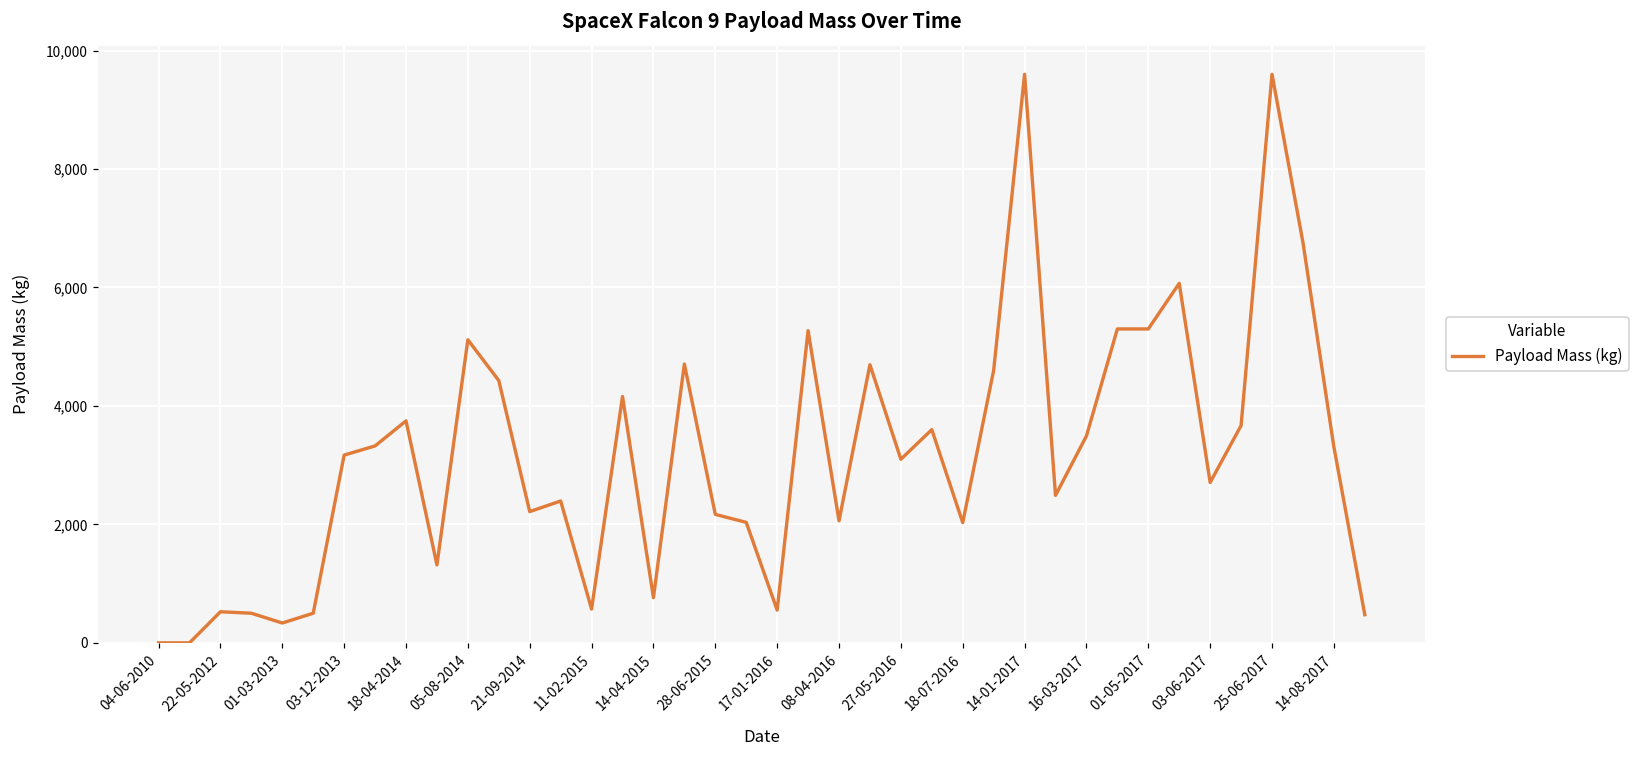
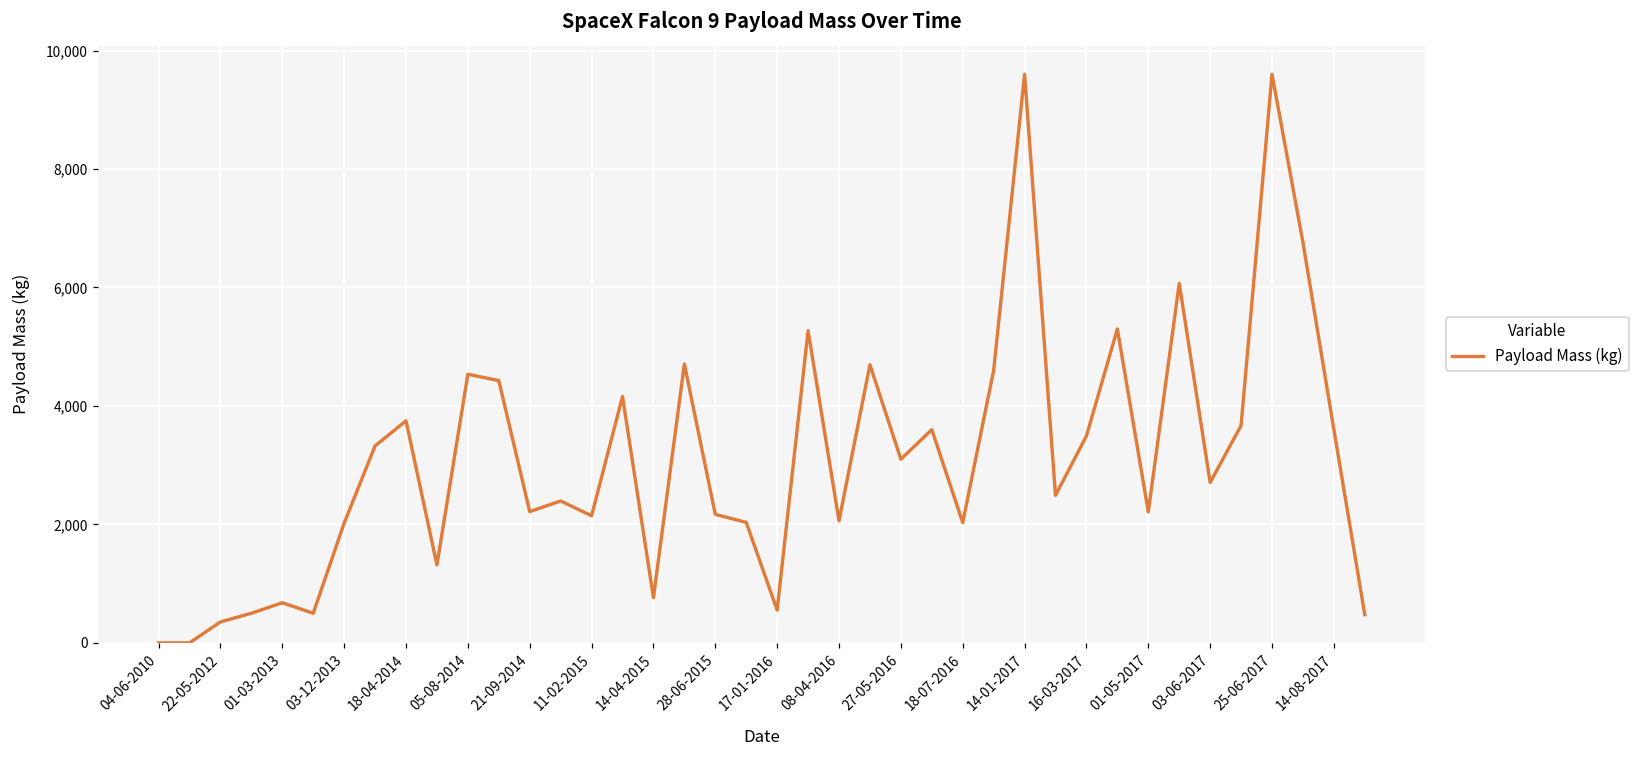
  {
    "04-06-2010": "0",
-   "22-05-2012": "500",
-   "01-03-2013": "300",
-   "03-12-2013": "3,200",
+   "22-05-2012": "400",
+   "01-03-2013": "700",
+   "03-12-2013": "2,000",
    "18-04-2014": "3,700",
-   "05-08-2014": "5,100",
+   "05-08-2014": "4,500",
    "21-09-2014": "2,200",
-   "11-02-2015": "600",
+   "11-02-2015": "2,100",
    "14-04-2015": "800",
    "28-06-2015": "2,200",
    "17-01-2016": "600",
    "08-04-2016": "2,100",
    "27-05-2016": "3,100",
    "18-07-2016": "2,000",
    "14-01-2017": "9,600",
    "16-03-2017": "3,500",
-   "01-05-2017": "5,300",
+   "01-05-2017": "2,200",
    "03-06-2017": "2,700",
    "25-06-2017": "9,600",
-   "14-08-2017": "3,300"
+   "14-08-2017": "3,600"
  }
